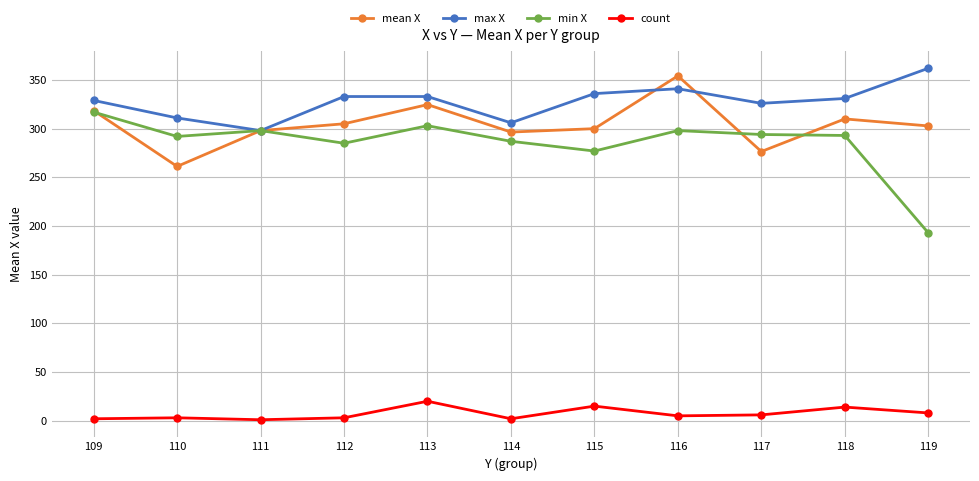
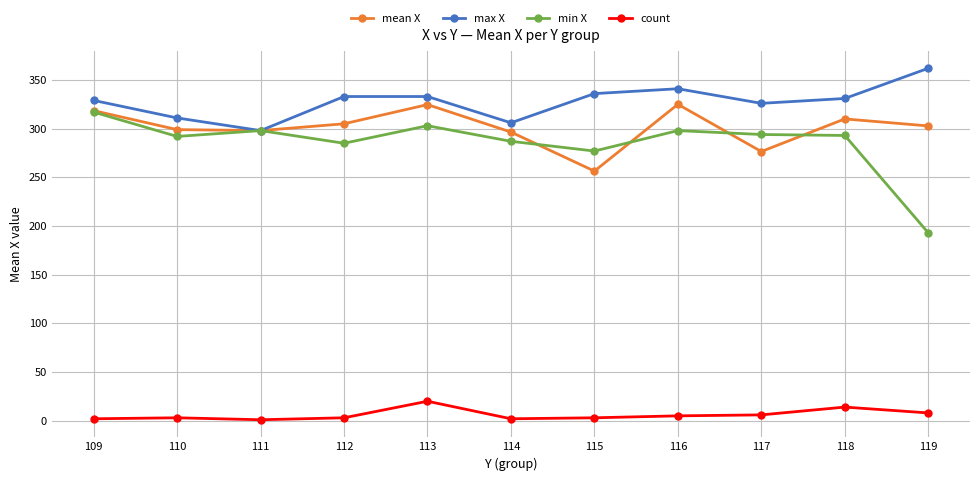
  {
    "mean X": {
-     "110": 260,
+     "110": 300,
      "112": 310,
      "113": 320,
      "114": 300,
-     "115": 300,
-     "116": 350,
+     "115": 260,
+     "116": 330,
      "117": 280,
      "118": 310,
      "119": 300
    },
    "max X": {
      "109": 330,
      "110": 310,
      "112": 330,
      "113": 330,
      "114": 310,
      "115": 340,
      "116": 340,
      "117": 330,
      "118": 330,
      "119": 360
    },
    "min X": {
      "110": 290,
      "112": 290,
      "113": 300,
      "114": 290,
      "115": 280,
      "116": 300,
      "117": 290,
      "118": 290,
      "119": 190
    },
    "count": {
      "109": 0,
      "110": 0,
      "111": 0,
      "112": 0,
      "113": 20,
      "114": 0,
-     "115": 20,
+     "115": 0,
      "116": 10,
      "117": 10,
      "118": 10,
      "119": 10
    }
  }
